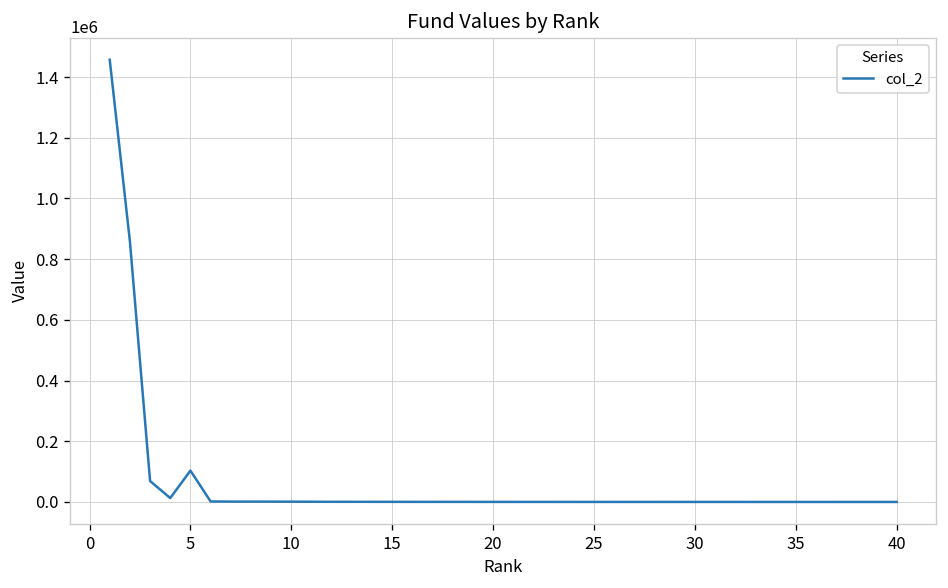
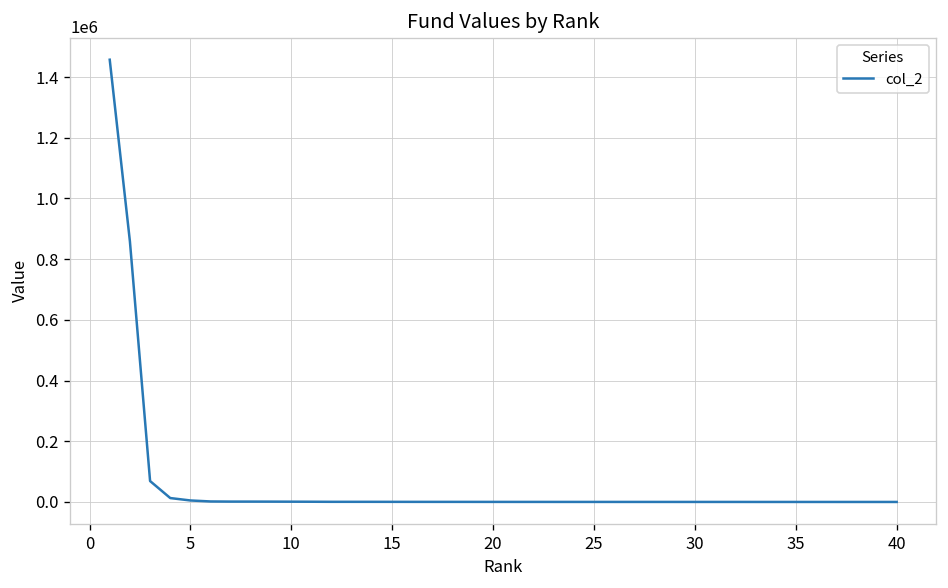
  {
-   "5": 100000,
+   "5": 0,
    "10": 0,
    "15": 0,
    "20": 0,
    "25": 0,
    "30": 0,
    "35": 0,
    "40": 0
  }
